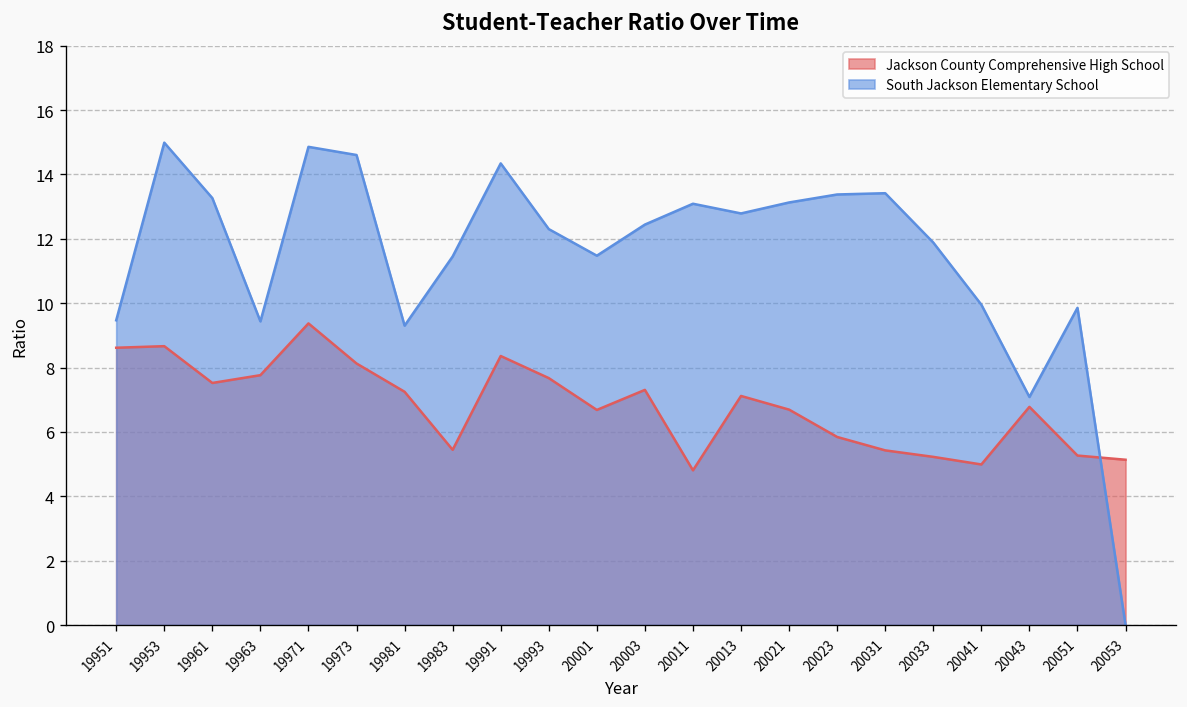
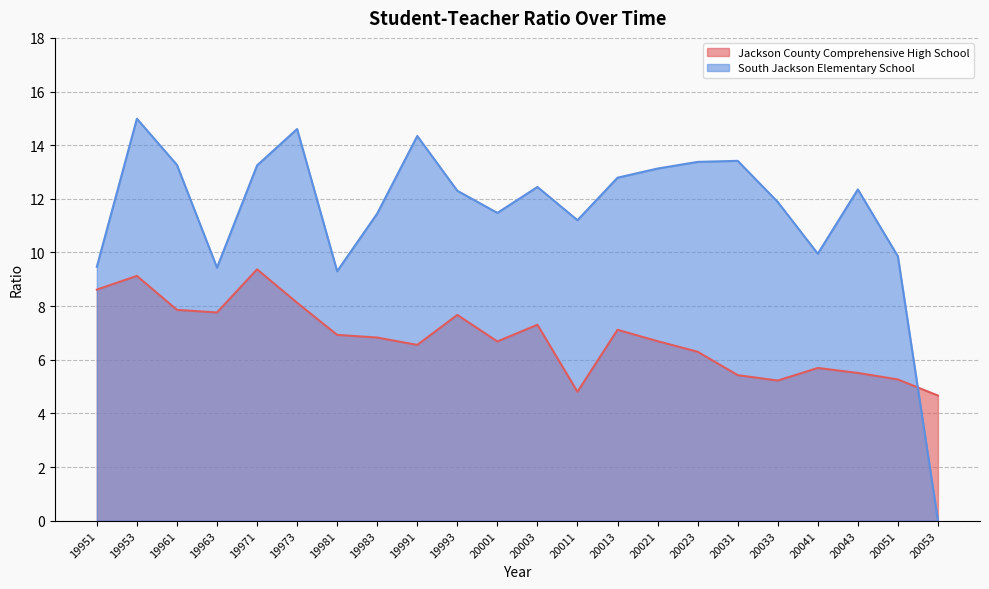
  {
    "Jackson County Comprehensive High School": {
      "19951": 8.6,
-     "19953": 8.7,
-     "19961": 7.5,
+     "19953": 9.1,
+     "19961": 7.9,
      "19963": 7.8,
      "19971": 9.4,
      "19973": 8.1,
-     "19981": 7.2,
-     "19983": 5.4,
-     "19991": 8.4,
+     "19981": 6.9,
+     "19983": 6.8,
+     "19991": 6.6,
      "19993": 7.7,
      "20001": 6.7,
      "20003": 7.3,
      "20011": 4.8,
      "20013": 7.1,
      "20021": 6.7,
-     "20023": 5.8,
+     "20023": 6.3,
      "20031": 5.4,
      "20033": 5.2,
-     "20041": 5.0,
-     "20043": 6.8,
+     "20041": 5.7,
+     "20043": 5.5,
      "20051": 5.3,
-     "20053": 5.1
+     "20053": 4.7
    },
    "South Jackson Elementary School": {
      "19951": 9.5,
      "19953": 15.0,
      "19961": 13.3,
      "19963": 9.4,
-     "19971": 14.9,
+     "19971": 13.2,
      "19973": 14.6,
      "19981": 9.3,
      "19983": 11.5,
      "19991": 14.3,
      "19993": 12.3,
      "20001": 11.5,
      "20003": 12.4,
-     "20011": 13.1,
+     "20011": 11.2,
      "20013": 12.8,
      "20021": 13.1,
      "20023": 13.4,
      "20031": 13.4,
      "20033": 11.9,
      "20041": 10.0,
-     "20043": 7.1,
+     "20043": 12.4,
      "20051": 9.9,
      "20053": 0.0
    }
  }
